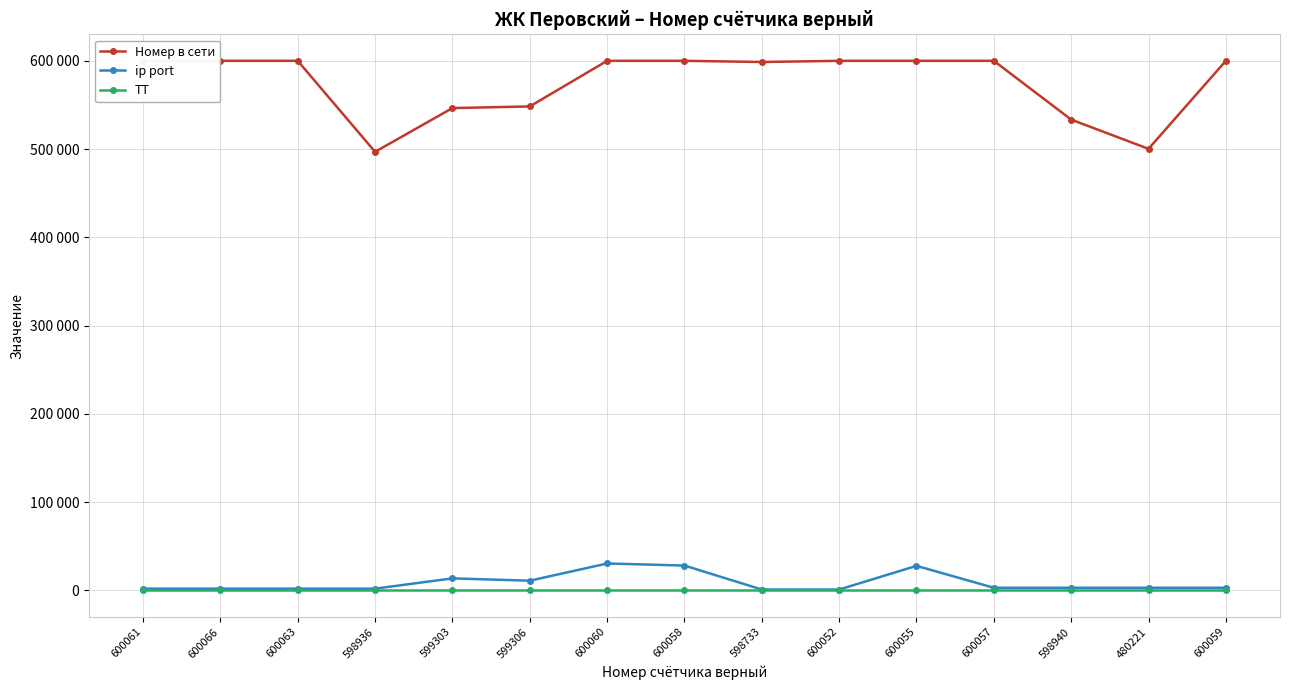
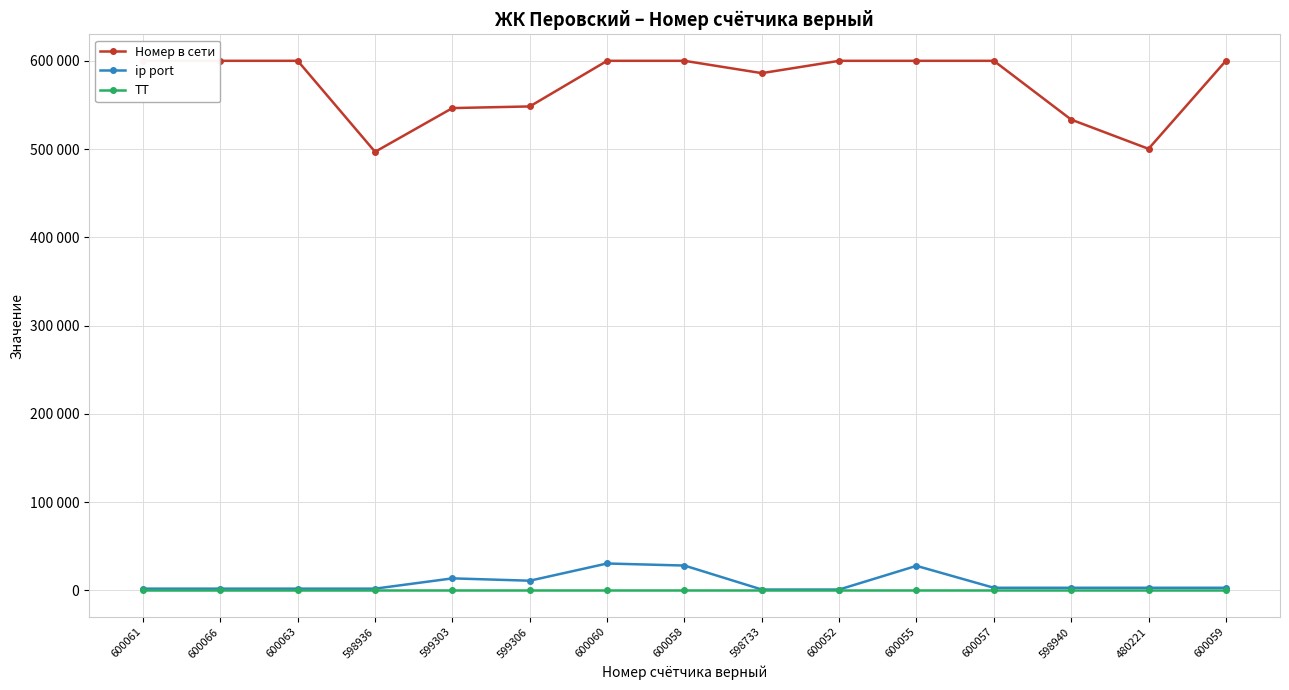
  {
    "Номер в сети": {
      "600063": 600000,
      "598936": 500000,
      "599303": 550000,
      "599306": 550000,
      "600060": 600000,
      "600058": 600000,
-     "598733": 600000,
+     "598733": 590000,
      "600052": 600000,
      "600055": 600000,
      "600057": 600000,
      "598940": 530000,
      "480221": 500000,
      "600059": 600000
    },
    "ip port": {
      "599303": 10000,
      "599306": 10000,
      "600060": 30000,
      "600058": 30000,
      "600055": 30000,
      "600057": 0,
      "598940": 0,
      "480221": 0,
      "600059": 0
    },
    "ТТ": {
      "599303": 0,
      "599306": 0,
      "600060": 0,
      "600058": 0,
      "600055": 0,
      "600057": 0,
      "598940": 0,
      "480221": 0,
      "600059": 0
    }
  }
